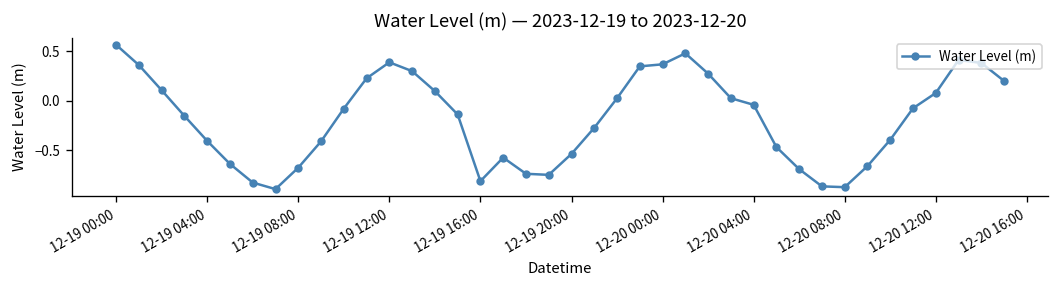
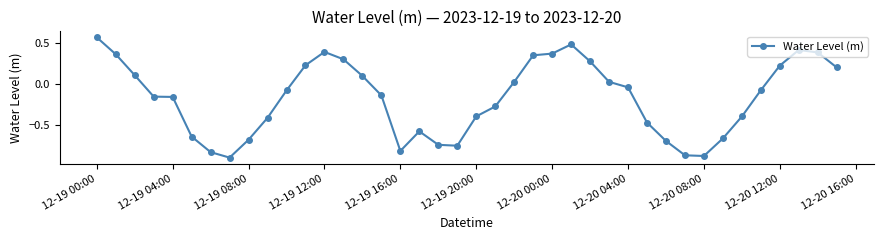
  {
    "12-19 00:00": 0.6,
-   "12-19 04:00": -0.4,
+   "12-19 04:00": -0.2,
    "12-19 08:00": -0.7,
    "12-19 12:00": 0.4,
    "12-19 16:00": -0.8,
-   "12-19 20:00": -0.5,
+   "12-19 20:00": -0.4,
    "12-20 00:00": 0.4,
    "12-20 04:00": 0.0,
    "12-20 08:00": -0.9,
-   "12-20 12:00": 0.1
+   "12-20 12:00": 0.2
  }
